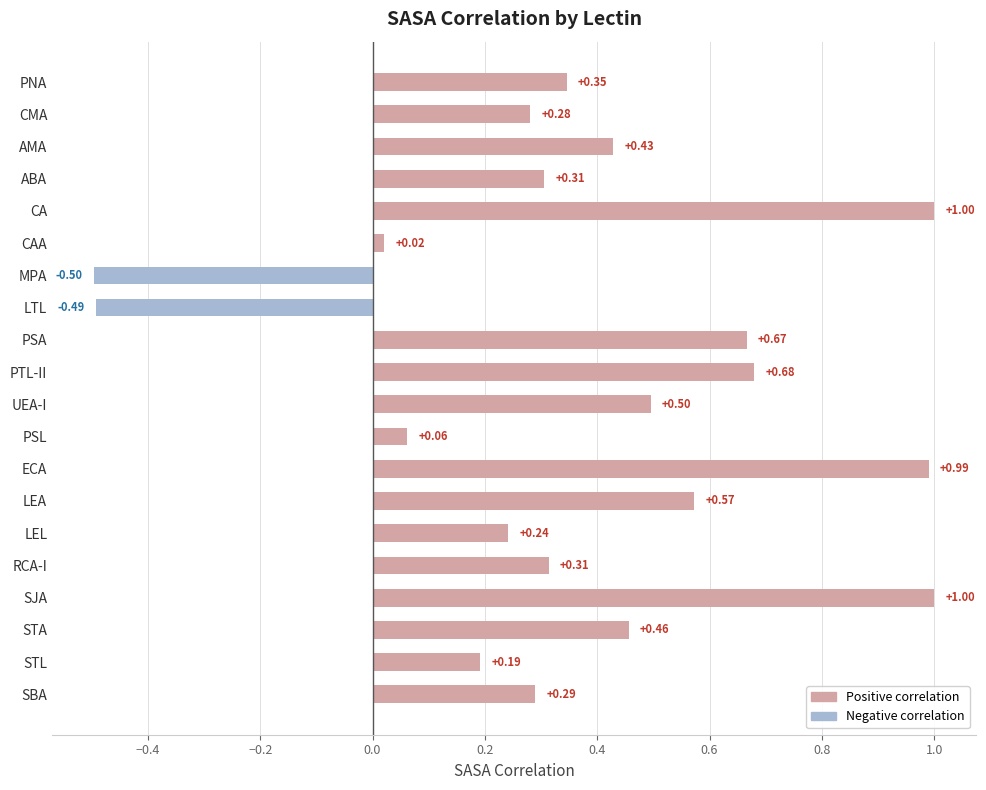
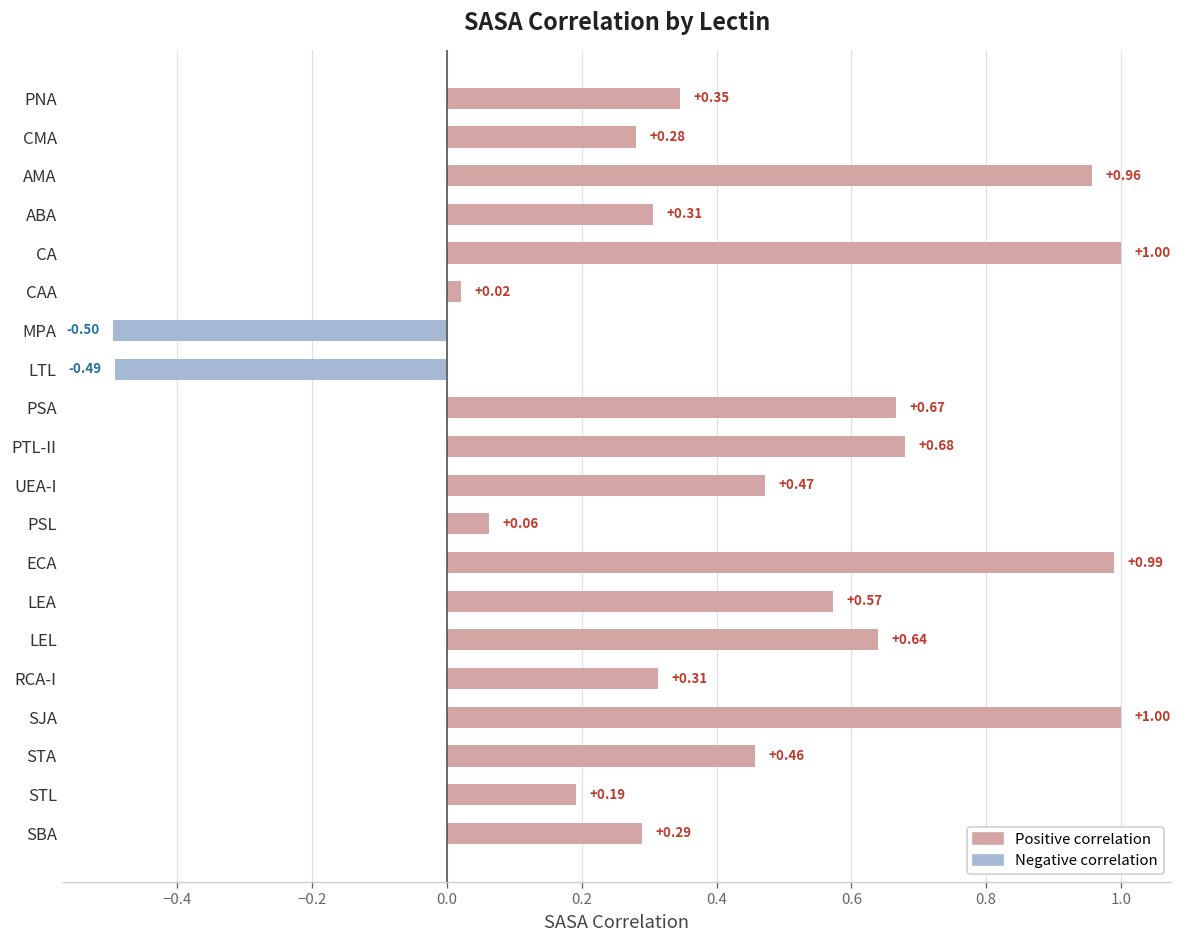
  {
    "PNA": "+0.35",
    "CMA": "+0.28",
-   "AMA": "+0.43",
+   "AMA": "+0.96",
    "ABA": "+0.31",
    "CA": "+1.00",
    "CAA": "+0.02",
    "MPA": "-0.50",
    "LTL": "-0.49",
    "PSA": "+0.67",
    "PTL-II": "+0.68",
-   "UEA-I": "+0.50",
+   "UEA-I": "+0.47",
    "PSL": "+0.06",
    "ECA": "+0.99",
    "LEA": "+0.57",
-   "LEL": "+0.24",
+   "LEL": "+0.64",
    "RCA-I": "+0.31",
    "SJA": "+1.00",
    "STA": "+0.46",
    "STL": "+0.19",
    "SBA": "+0.29"
  }
